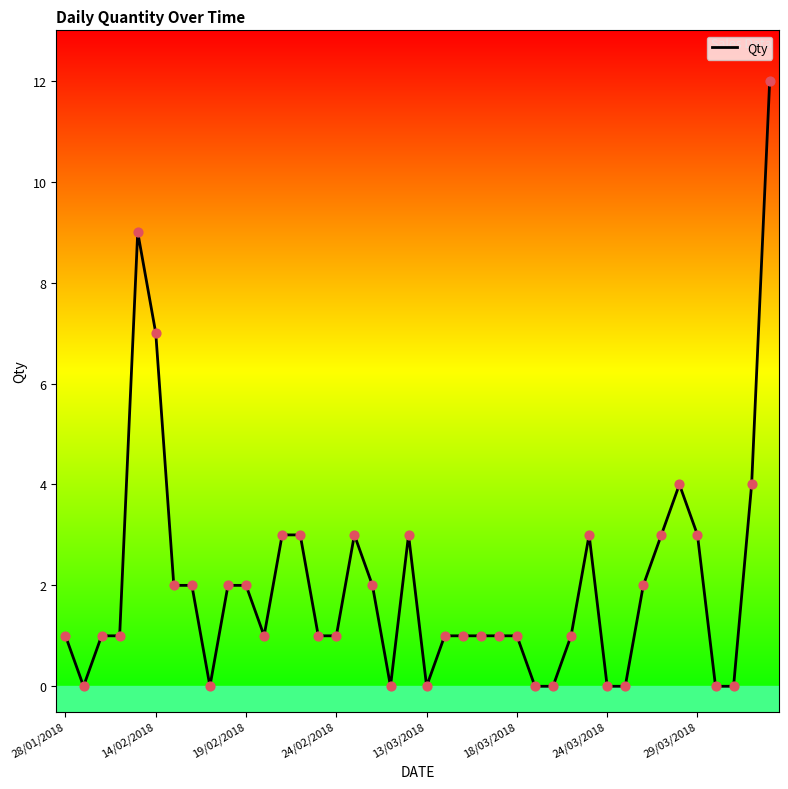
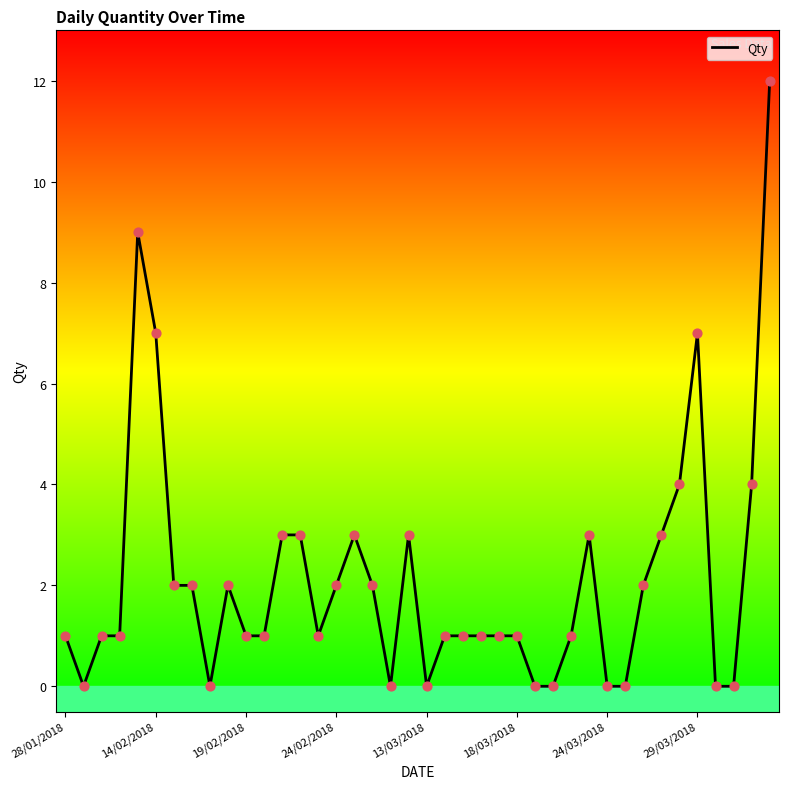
  {
    "28/01/2018": 1,
    "14/02/2018": 7,
-   "19/02/2018": 2,
-   "24/02/2018": 1,
+   "19/02/2018": 1,
+   "24/02/2018": 2,
    "18/03/2018": 1,
-   "29/03/2018": 3
+   "29/03/2018": 7
  }
